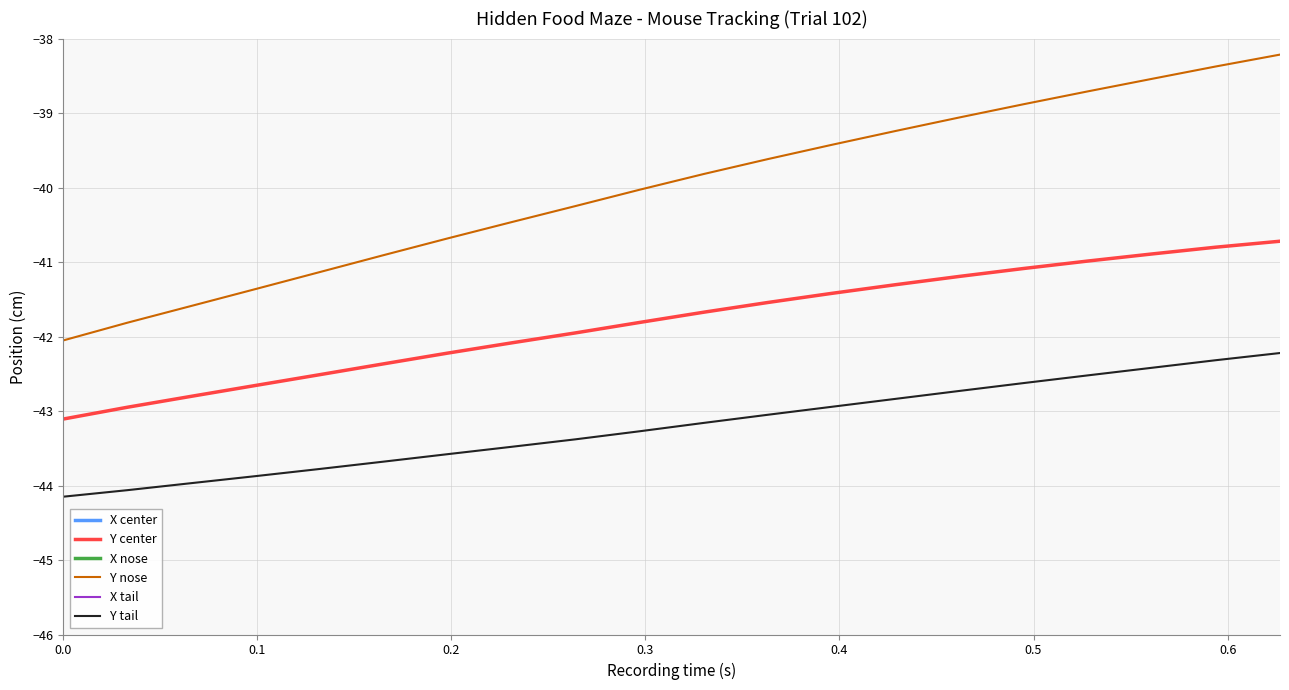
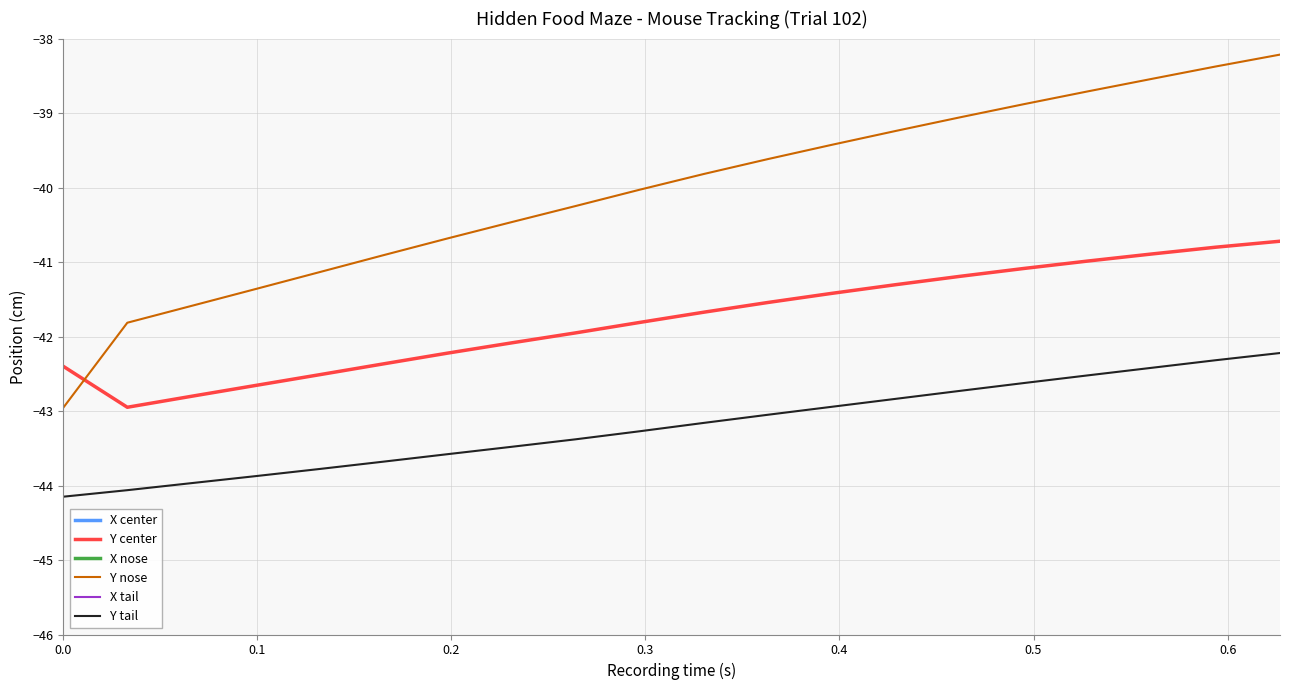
  {
    "Y center": {
-     "0.0": -43.1
+     "0.0": -42.4
    },
    "Y nose": {
-     "0.0": -42.1
+     "0.0": -43.0
    },
    "Y tail": {
      "0.0": -44.2
    }
  }
